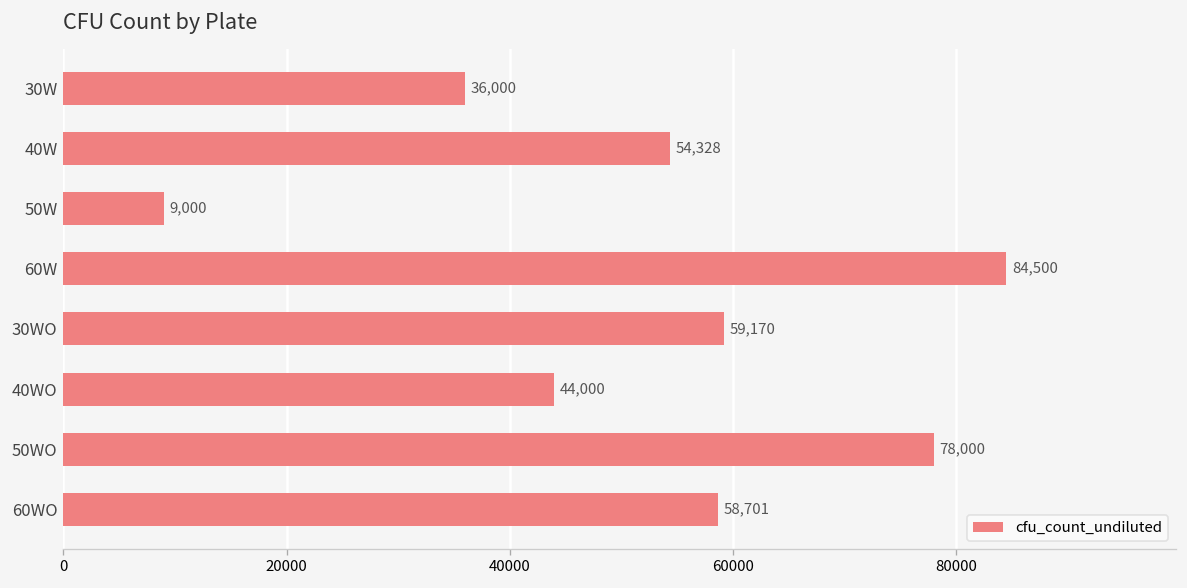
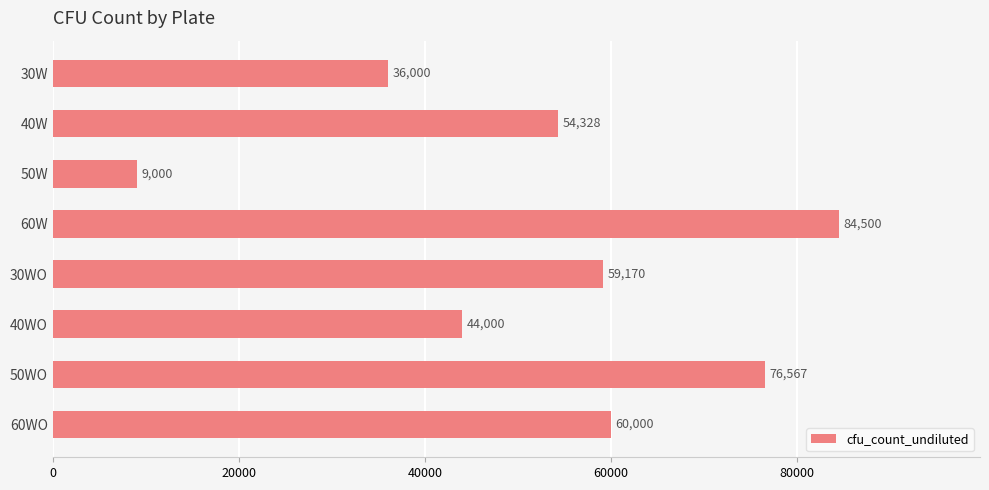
  {
    "30W": "36,000",
    "40W": "54,328",
    "50W": "9,000",
    "60W": "84,500",
    "30WO": "59,170",
    "40WO": "44,000",
-   "50WO": "78,000",
-   "60WO": "58,701"
+   "50WO": "76,567",
+   "60WO": "60,000"
  }
